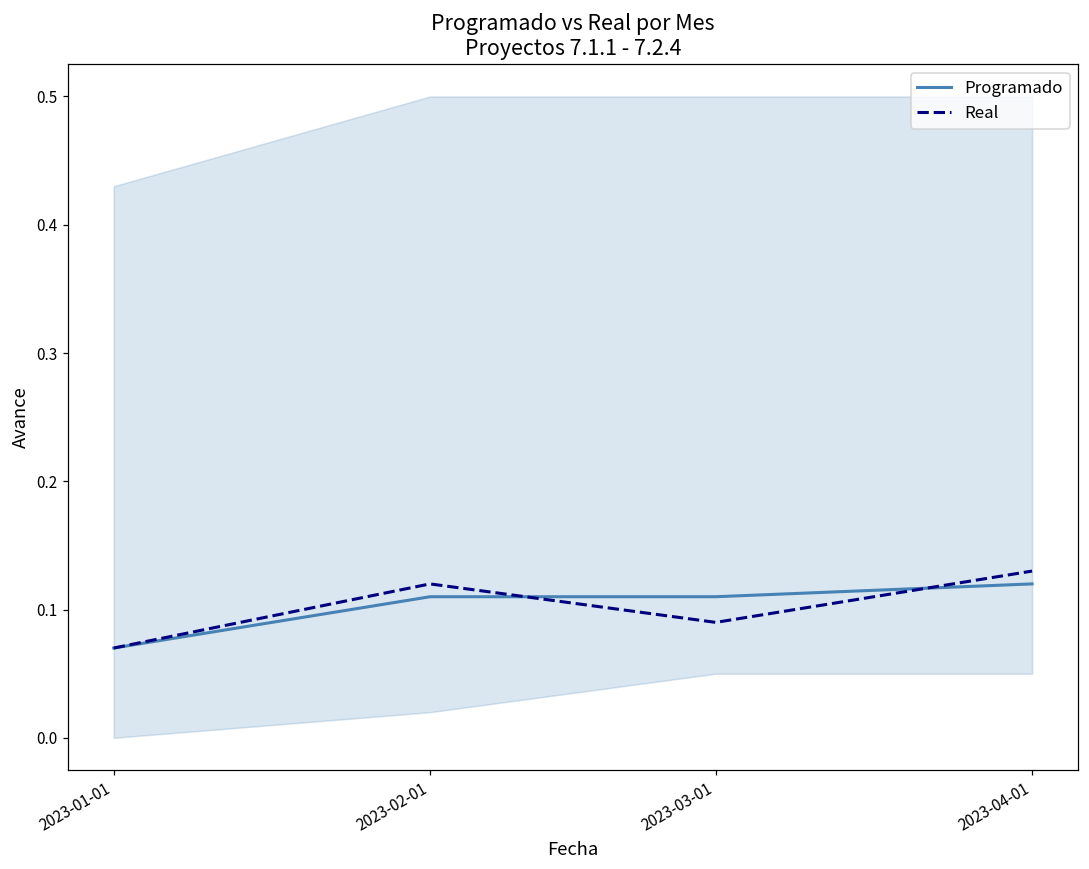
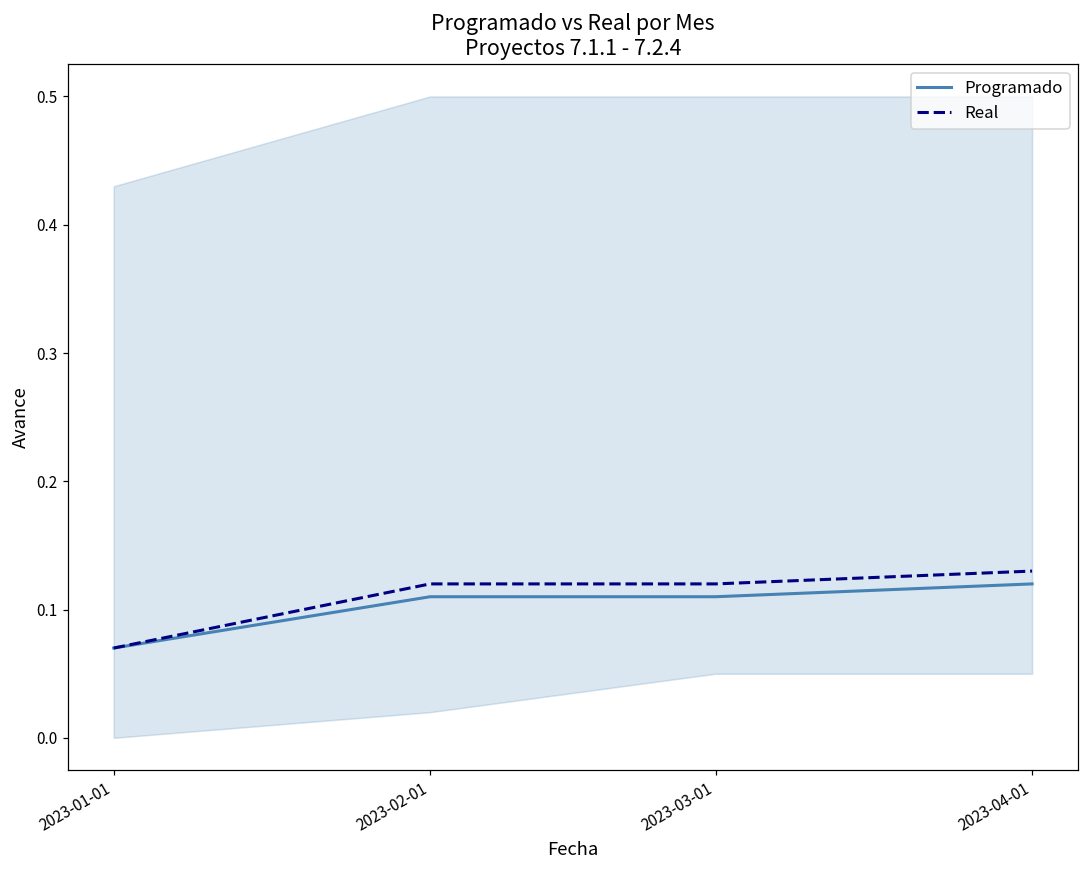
  {
    "Real": {
      "2023-02-01": 0.12,
-     "2023-03-01": 0.09,
+     "2023-03-01": 0.12,
      "2023-04-01": 0.13
    }
  }
